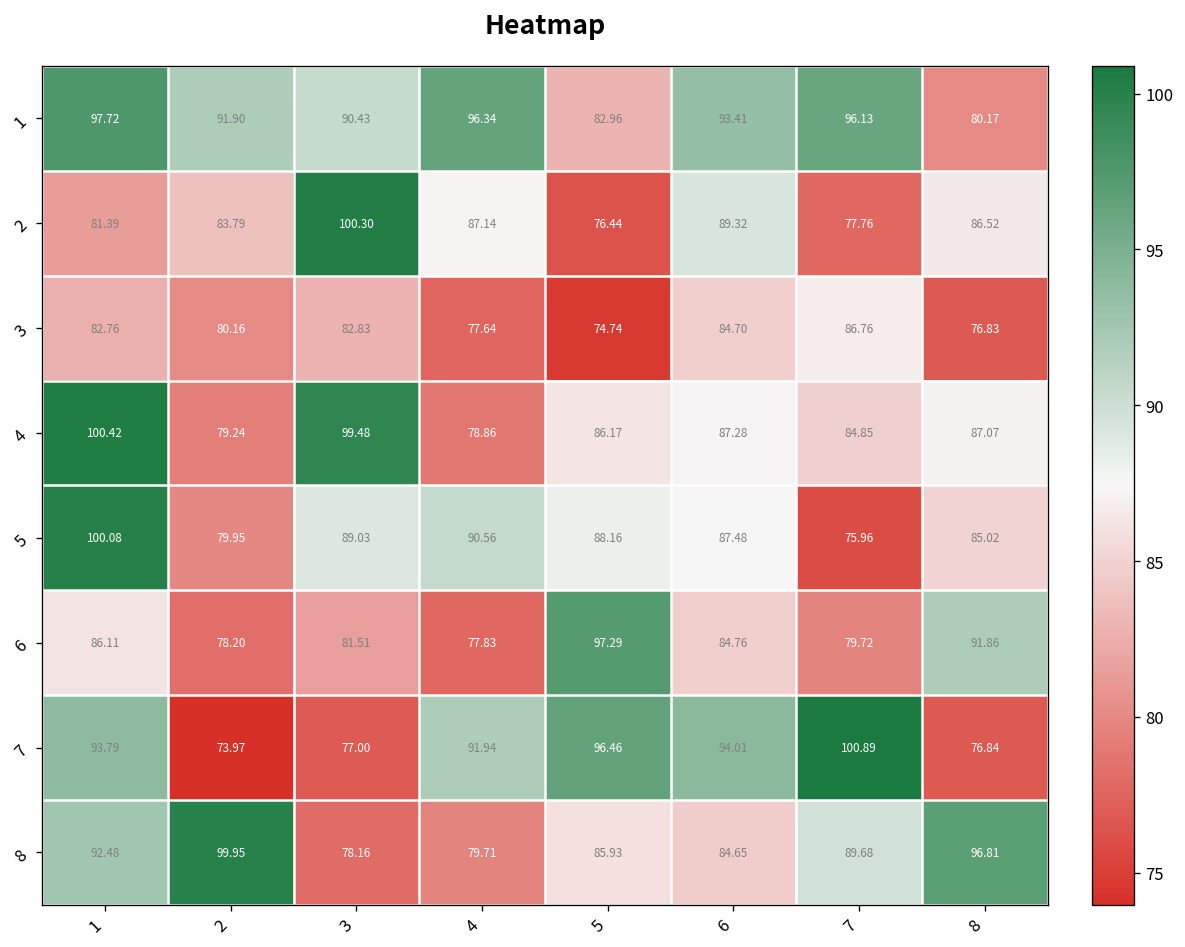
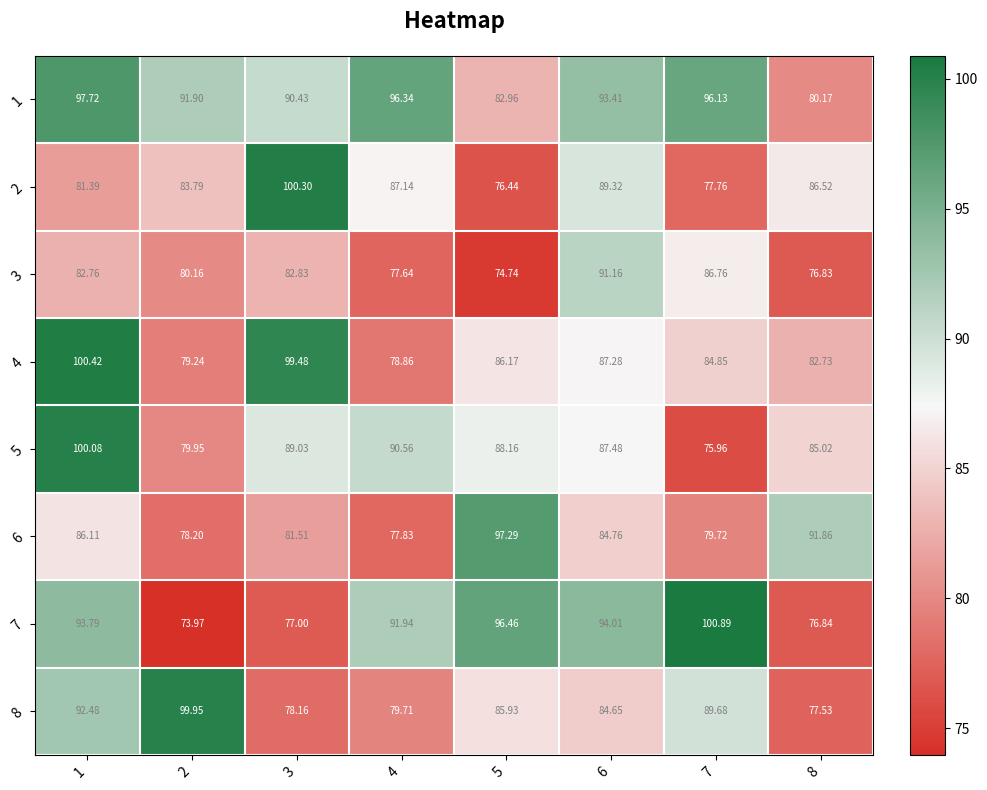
  {
    "1": {
      "1": 97.72,
      "2": 91.90,
      "3": 90.43,
      "4": 96.34,
      "5": 82.96,
      "6": 93.41,
      "7": 96.13,
      "8": 80.17
    },
    "2": {
      "1": 81.39,
      "2": 83.79,
      "3": 100.30,
      "4": 87.14,
      "5": 76.44,
      "6": 89.32,
      "7": 77.76,
      "8": 86.52
    },
    "3": {
      "1": 82.76,
      "2": 80.16,
      "3": 82.83,
      "4": 77.64,
      "5": 74.74,
-     "6": 84.70,
+     "6": 91.16,
      "7": 86.76,
      "8": 76.83
    },
    "4": {
      "1": 100.42,
      "2": 79.24,
      "3": 99.48,
      "4": 78.86,
      "5": 86.17,
      "6": 87.28,
      "7": 84.85,
-     "8": 87.07
+     "8": 82.73
    },
    "5": {
      "1": 100.08,
      "2": 79.95,
      "3": 89.03,
      "4": 90.56,
      "5": 88.16,
      "6": 87.48,
      "7": 75.96,
      "8": 85.02
    },
    "6": {
      "1": 86.11,
      "2": 78.20,
      "3": 81.51,
      "4": 77.83,
      "5": 97.29,
      "6": 84.76,
      "7": 79.72,
      "8": 91.86
    },
    "7": {
      "1": 93.79,
      "2": 73.97,
      "3": 77.00,
      "4": 91.94,
      "5": 96.46,
      "6": 94.01,
      "7": 100.89,
      "8": 76.84
    },
    "8": {
      "1": 92.48,
      "2": 99.95,
      "3": 78.16,
      "4": 79.71,
      "5": 85.93,
      "6": 84.65,
      "7": 89.68,
-     "8": 96.81
+     "8": 77.53
    }
  }
